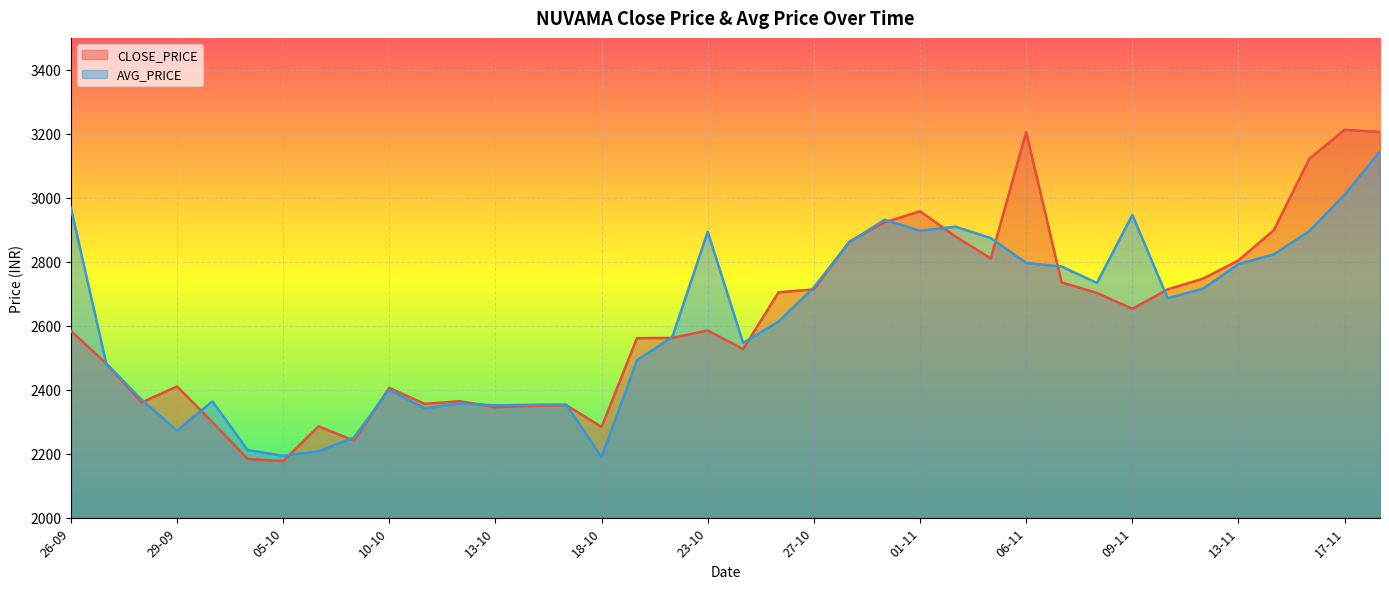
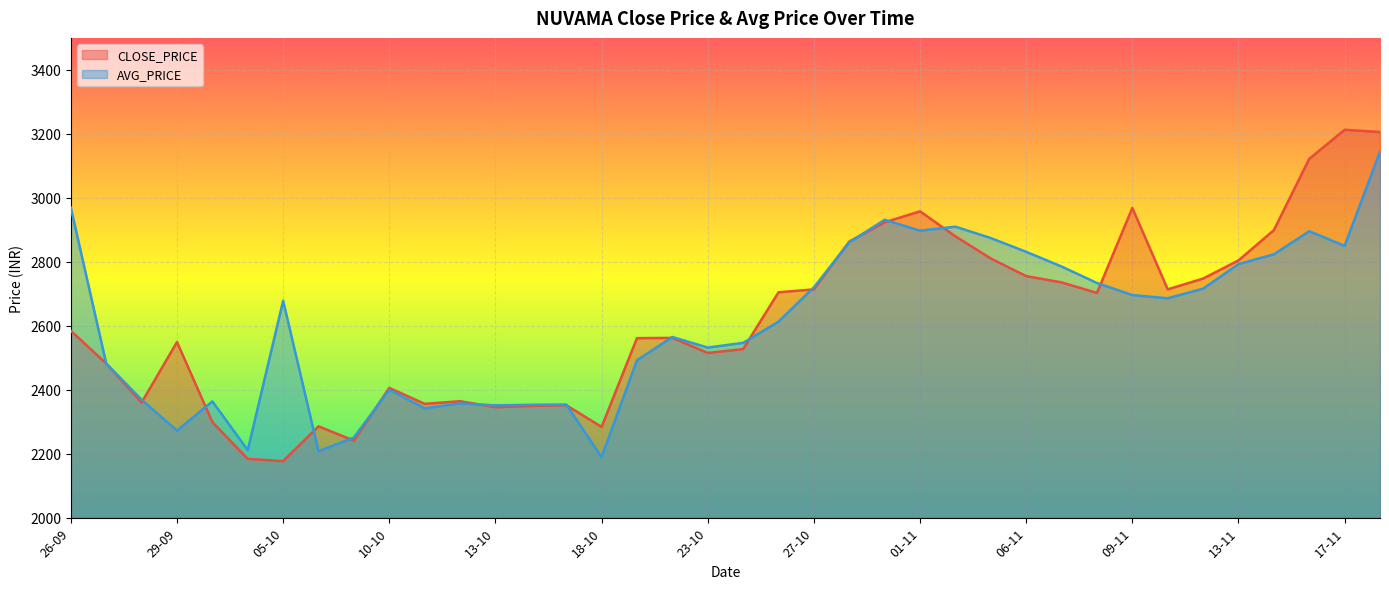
  {
    "CLOSE_PRICE": {
      "26-09": 2580,
-     "29-09": 2410,
+     "29-09": 2550,
      "05-10": 2180,
      "18-10": 2280,
-     "23-10": 2590,
+     "23-10": 2510,
      "01-11": 2960,
-     "06-11": 3210,
-     "09-11": 2650,
+     "06-11": 2760,
+     "09-11": 2970,
      "13-11": 2800,
      "17-11": 3210
    },
    "AVG_PRICE": {
      "26-09": 2970,
      "29-09": 2270,
-     "05-10": 2190,
+     "05-10": 2680,
      "18-10": 2190,
-     "23-10": 2890,
+     "23-10": 2530,
      "01-11": 2900,
-     "06-11": 2800,
-     "09-11": 2950,
+     "06-11": 2830,
+     "09-11": 2700,
      "13-11": 2790,
-     "17-11": 3010
+     "17-11": 2850
    }
  }
